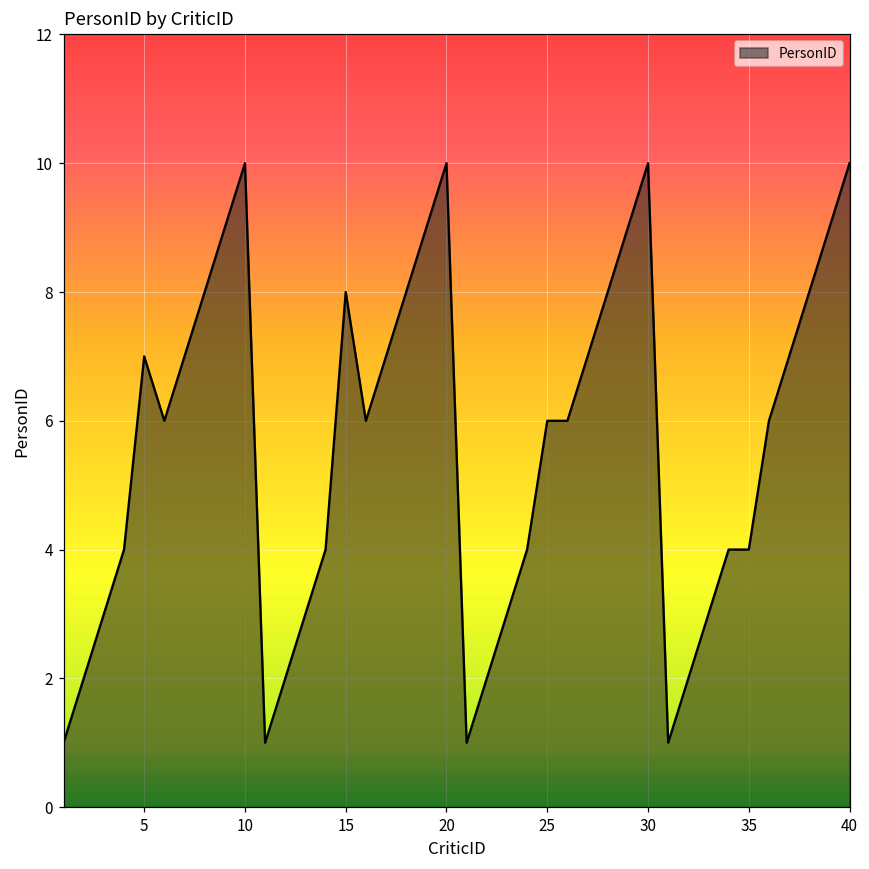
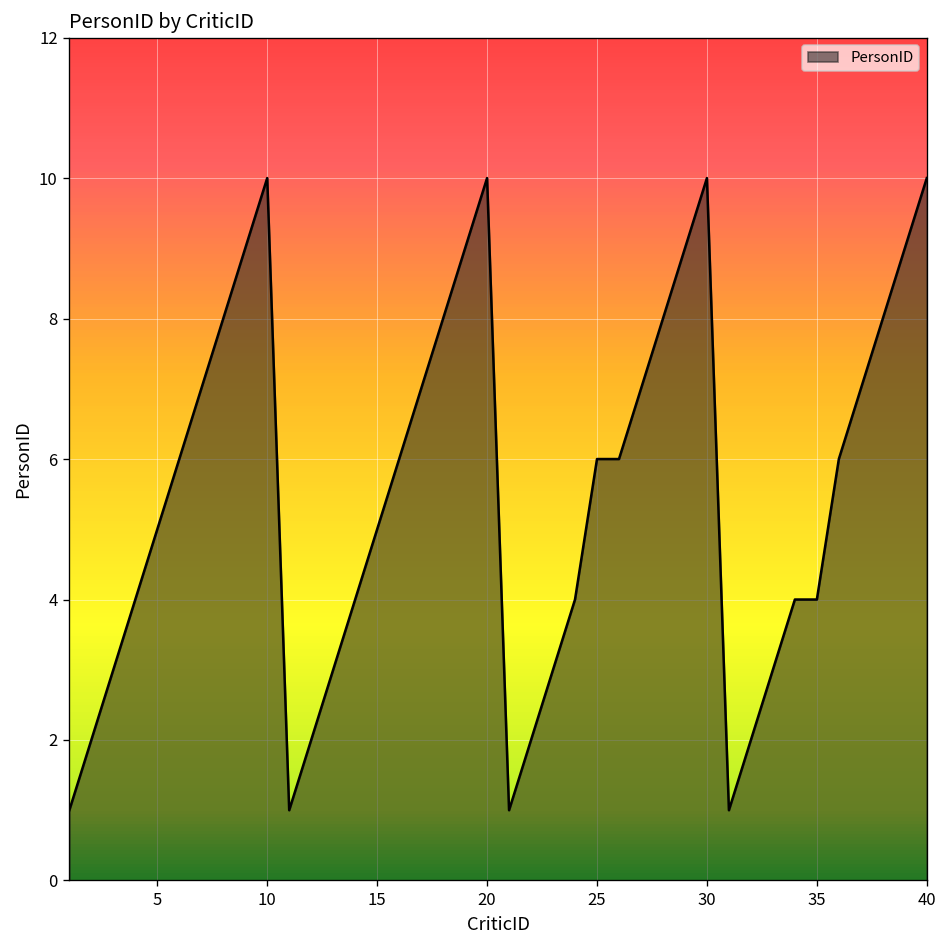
  {
-   "5": 7,
+   "5": 5,
    "10": 10,
-   "15": 8,
+   "15": 5,
    "20": 10,
    "25": 6,
    "30": 10,
    "35": 4,
    "40": 10
  }
